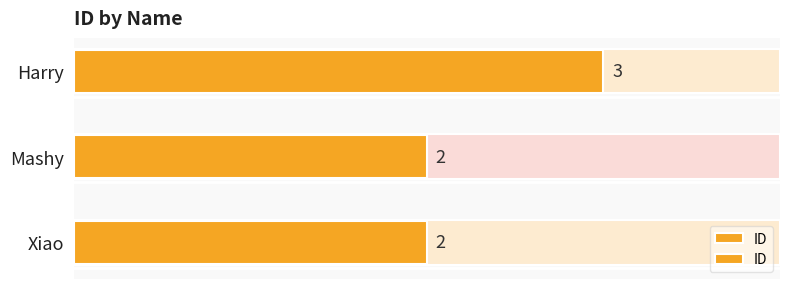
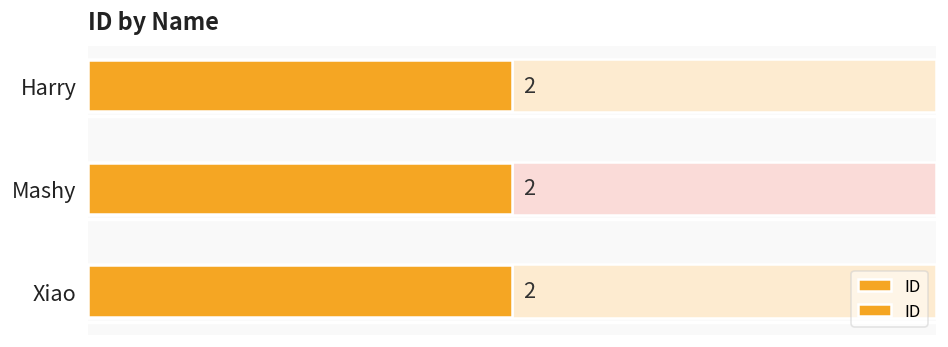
  {
    "ID": {
-     "Harry": 3
+     "Harry": 2
    }
  }
